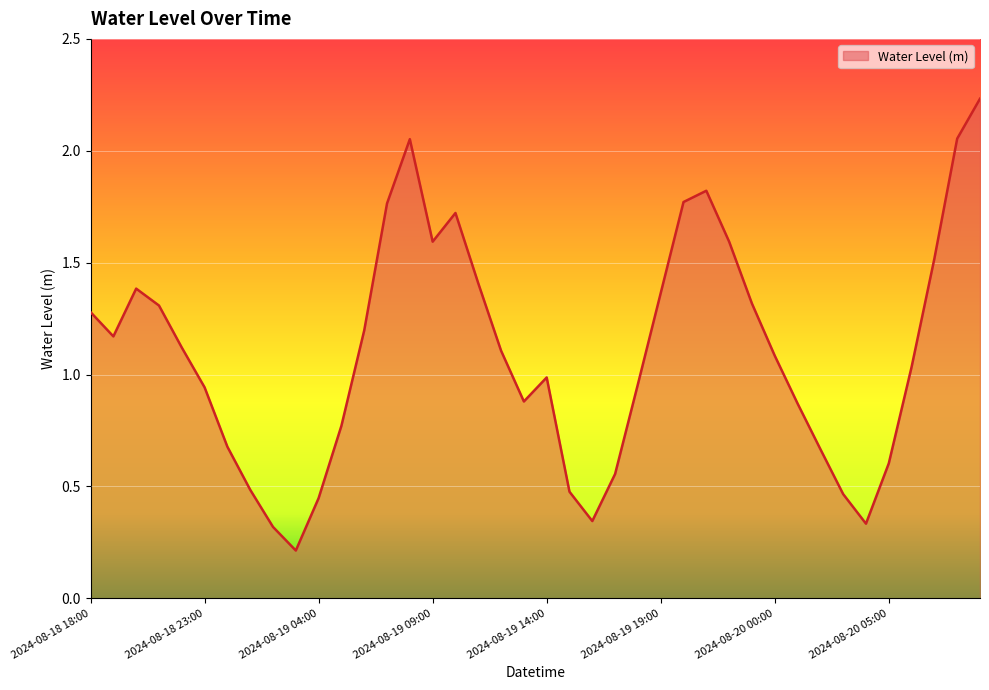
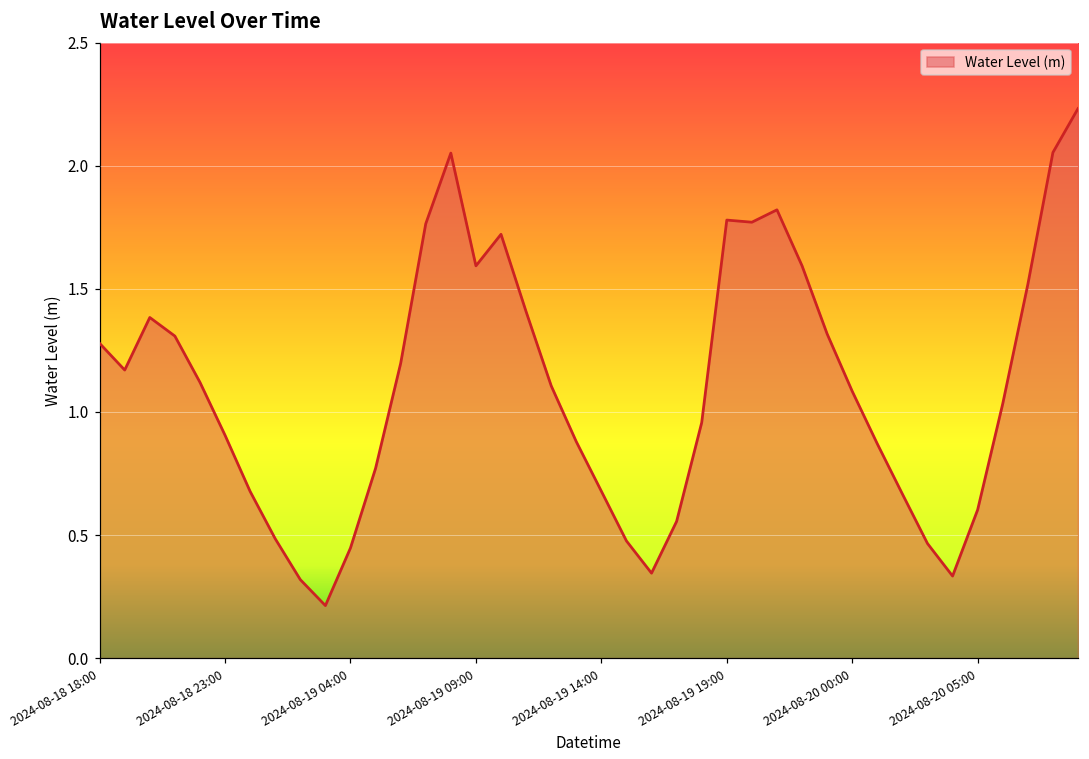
  {
    "2024-08-18 18:00": 1.28,
-   "2024-08-18 23:00": 0.94,
+   "2024-08-18 23:00": 0.91,
    "2024-08-19 04:00": 0.45,
    "2024-08-19 09:00": 1.59,
-   "2024-08-19 14:00": 0.99,
-   "2024-08-19 19:00": 1.36,
+   "2024-08-19 14:00": 0.68,
+   "2024-08-19 19:00": 1.78,
    "2024-08-20 00:00": 1.08,
    "2024-08-20 05:00": 0.60
  }
